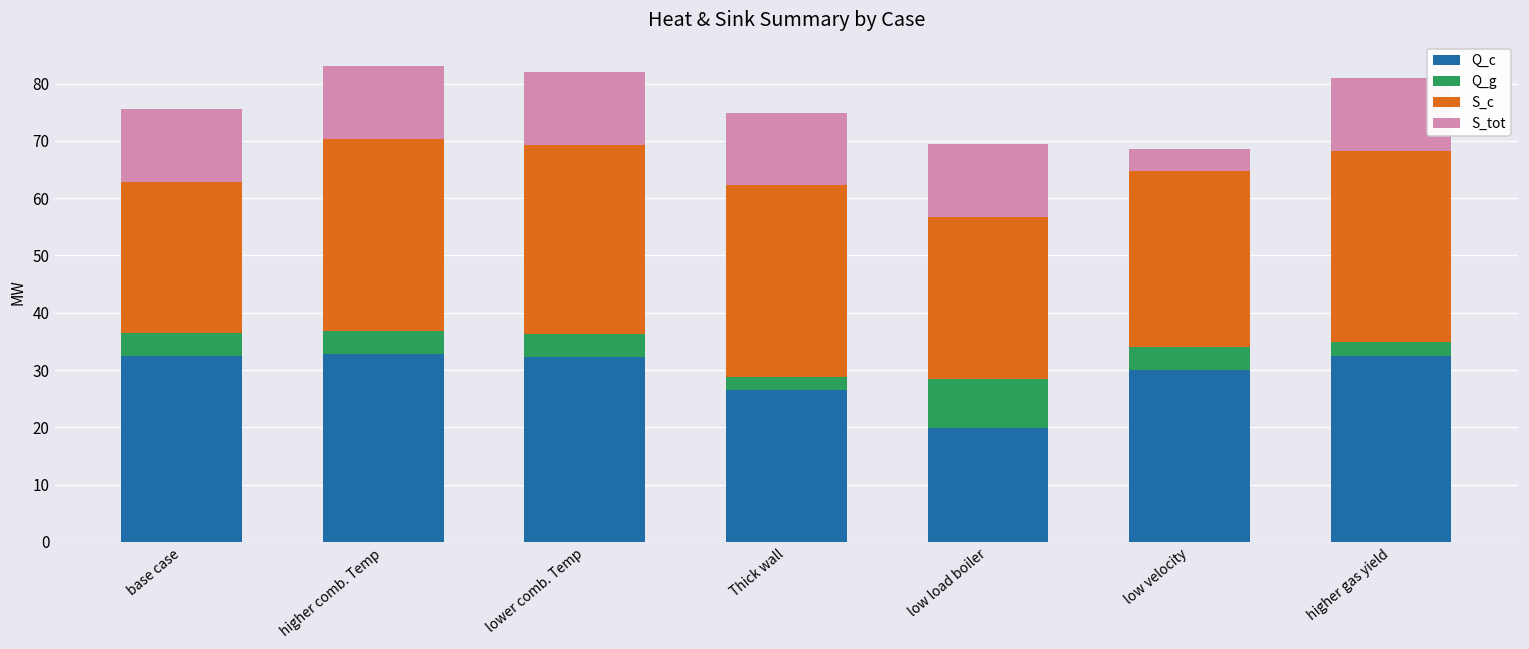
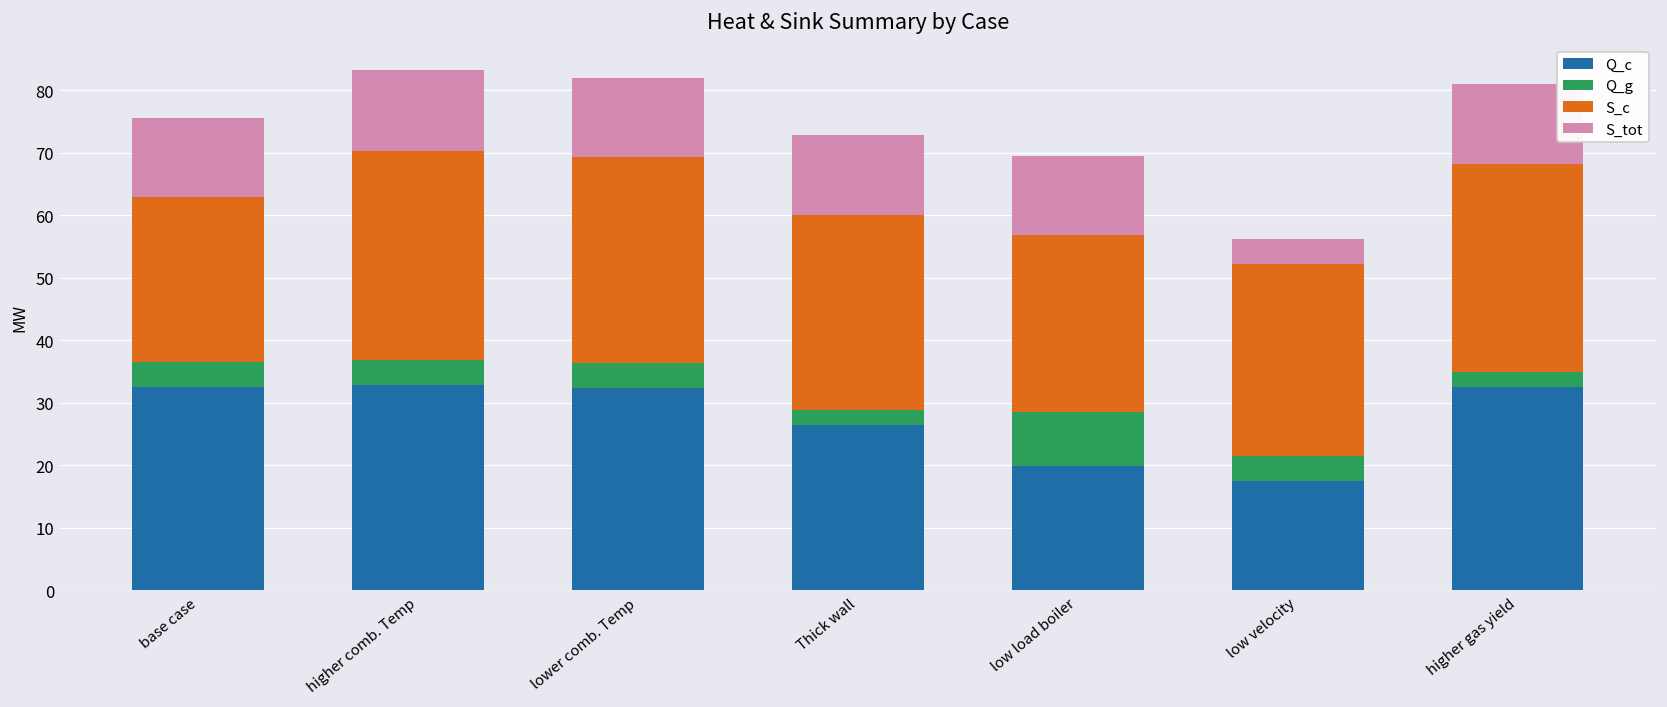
  {
    "Q_c": {
      "base case": 33,
      "higher comb. Temp": 33,
      "lower comb. Temp": 32,
      "Thick wall": 26,
      "low load boiler": 20,
-     "low velocity": 30,
+     "low velocity": 17,
      "higher gas yield": 33
    },
    "Q_g": {
      "base case": 4,
      "higher comb. Temp": 4,
      "lower comb. Temp": 4,
      "Thick wall": 2,
      "low load boiler": 9,
      "low velocity": 4,
      "higher gas yield": 2
    },
    "S_c": {
      "base case": 26,
      "higher comb. Temp": 34,
      "lower comb. Temp": 33,
-     "Thick wall": 33,
+     "Thick wall": 31,
      "low load boiler": 28,
      "low velocity": 31,
      "higher gas yield": 33
    },
    "S_tot": {
      "base case": 13,
      "higher comb. Temp": 13,
      "lower comb. Temp": 13,
      "Thick wall": 13,
      "low load boiler": 13,
      "low velocity": 4,
      "higher gas yield": 13
    }
  }
